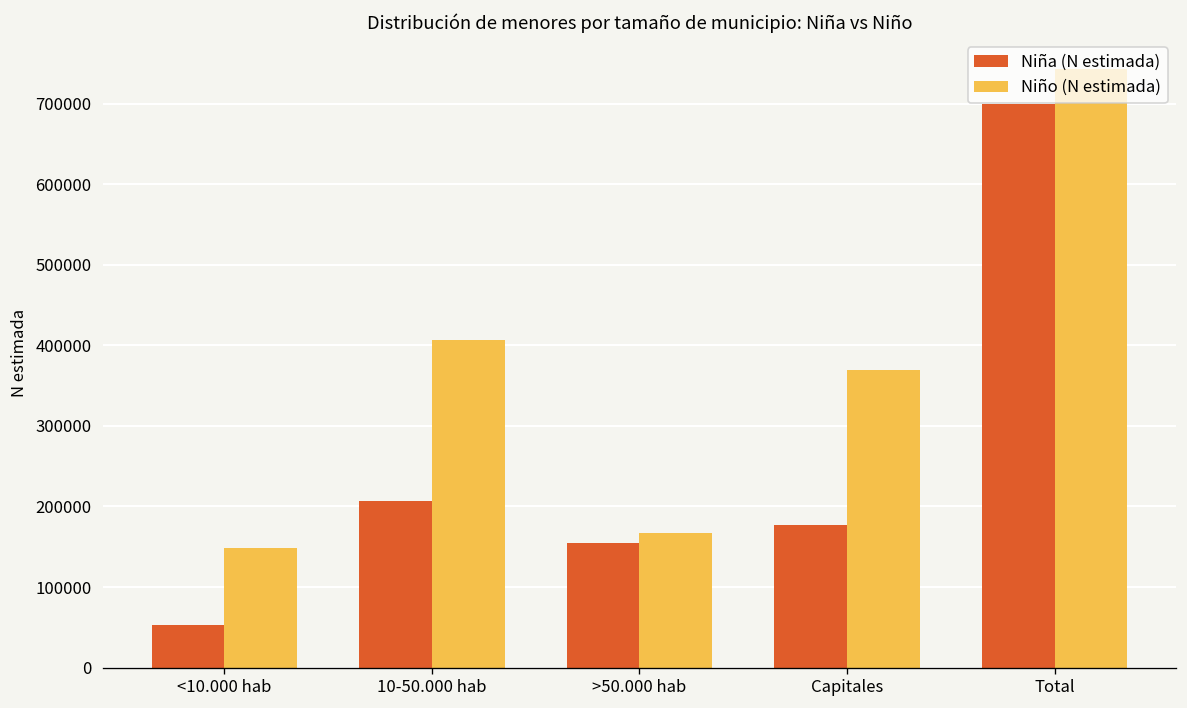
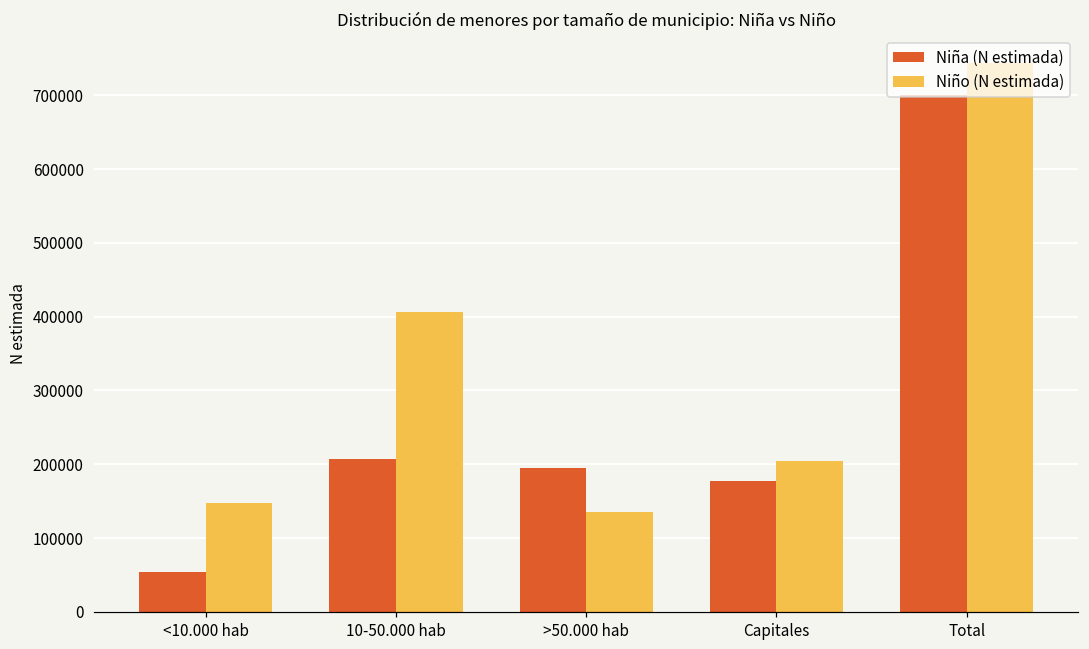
  {
    "Niña (N estimada)": {
      "<10.000 hab": 50000,
      "10-50.000 hab": 210000,
-     ">50.000 hab": 150000,
+     ">50.000 hab": 190000,
      "Capitales": 180000,
      "Total": 700000
    },
    "Niño (N estimada)": {
      "<10.000 hab": 150000,
      "10-50.000 hab": 410000,
-     ">50.000 hab": 170000,
-     "Capitales": 370000
+     ">50.000 hab": 140000,
+     "Capitales": 210000
    }
  }
